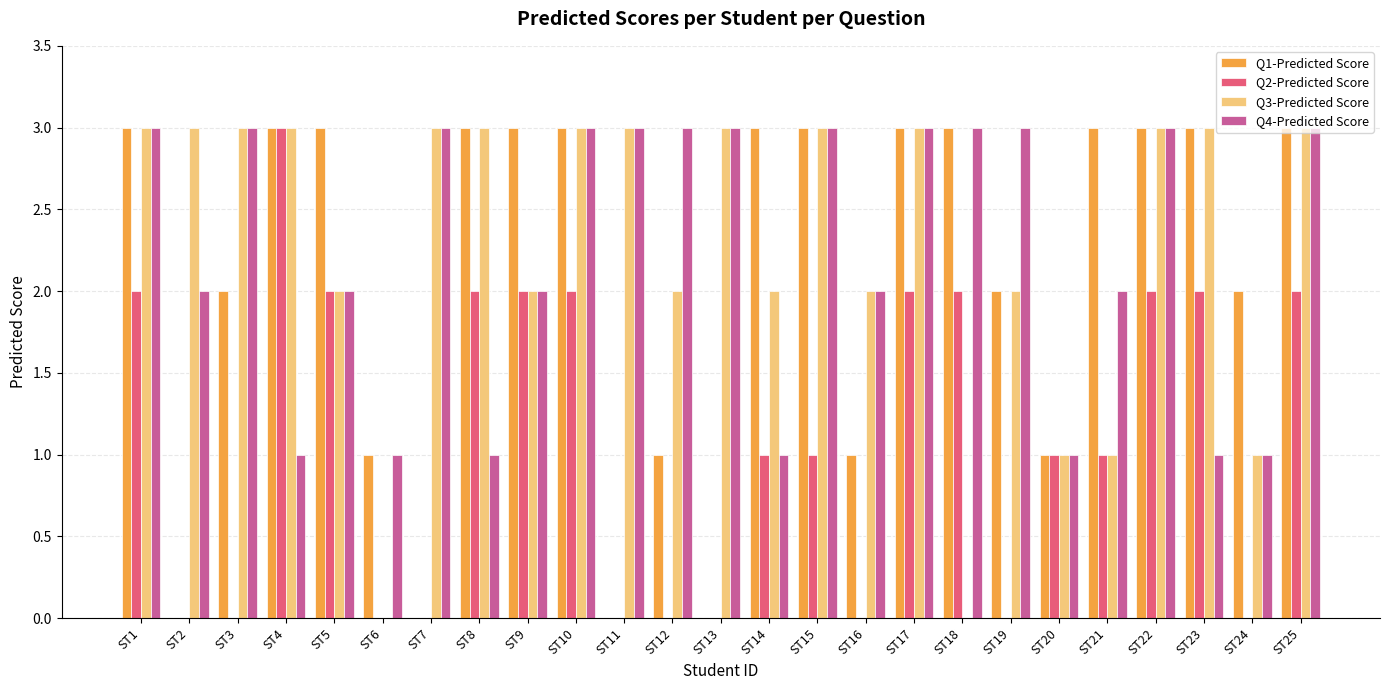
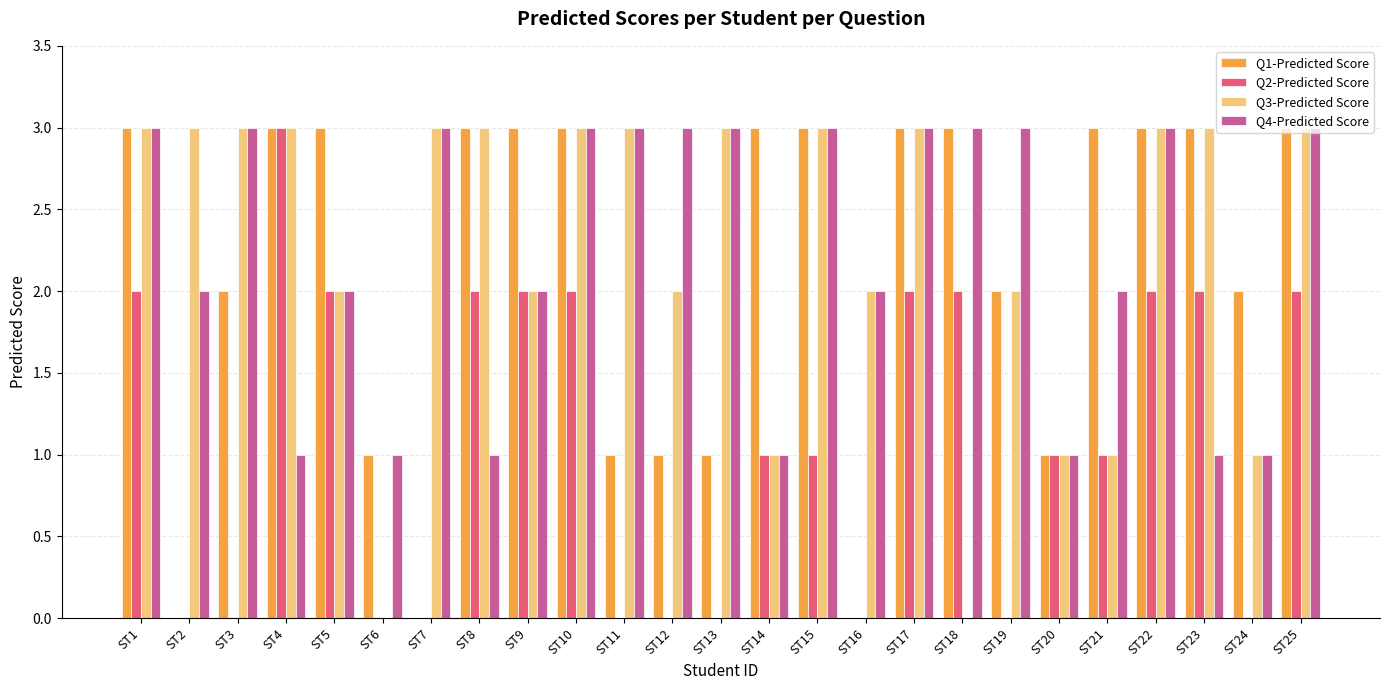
  {
    "Q1-Predicted Score": {
      "ST1": 3,
      "ST2": 0,
      "ST3": 2,
      "ST4": 3,
      "ST5": 3,
      "ST6": 1,
      "ST7": 0,
      "ST8": 3,
      "ST9": 3,
      "ST10": 3,
-     "ST11": 0,
+     "ST11": 1,
      "ST12": 1,
-     "ST13": 0,
+     "ST13": 1,
      "ST14": 3,
      "ST15": 3,
-     "ST16": 1,
+     "ST16": 0,
      "ST17": 3,
      "ST18": 3,
      "ST19": 2,
      "ST20": 1,
      "ST21": 3,
      "ST22": 3,
      "ST23": 3,
      "ST24": 2
    },
    "Q3-Predicted Score": {
      "ST1": 3,
      "ST2": 3,
      "ST3": 3,
      "ST4": 3,
      "ST5": 2,
      "ST6": 0,
      "ST7": 3,
      "ST8": 3,
      "ST9": 2,
      "ST10": 3,
      "ST11": 3,
      "ST12": 2,
      "ST13": 3,
-     "ST14": 2,
+     "ST14": 1,
      "ST15": 3,
      "ST16": 2,
      "ST17": 3,
      "ST18": 0,
      "ST19": 2,
      "ST20": 1,
      "ST21": 1,
      "ST22": 3,
      "ST23": 3,
      "ST24": 1
    }
  }
